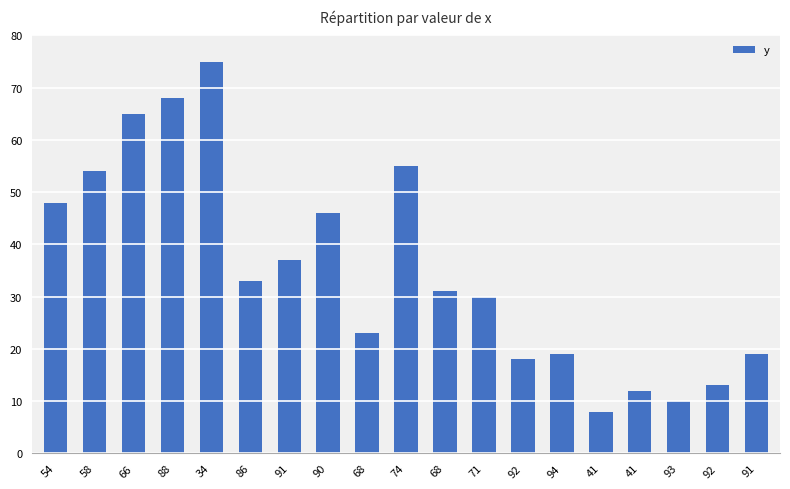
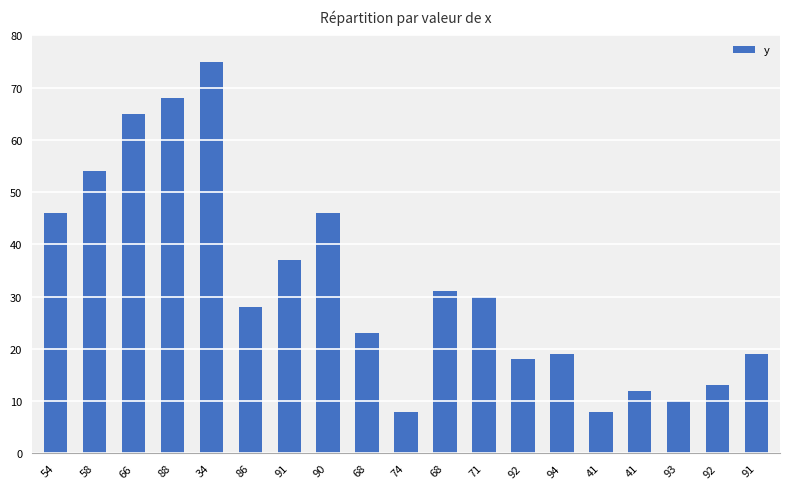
  {
-   "54": 48,
+   "54": 46,
    "58": 54,
    "66": 65,
    "88": 68,
    "34": 75,
-   "86": 33,
+   "86": 28,
    "90": 46,
-   "74": 55,
+   "74": 8,
    "71": 30,
    "94": 19,
    "93": 10
  }
